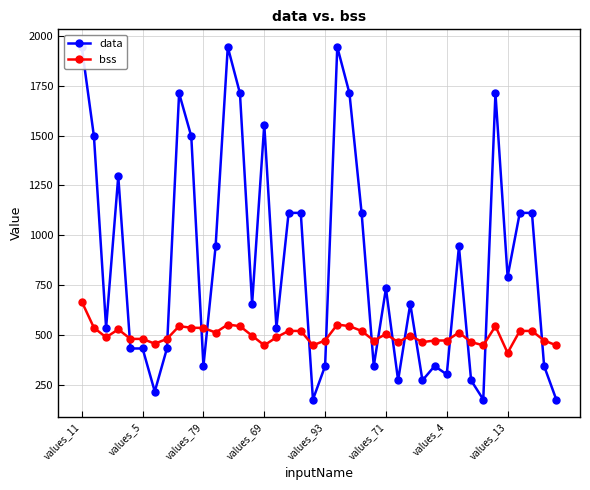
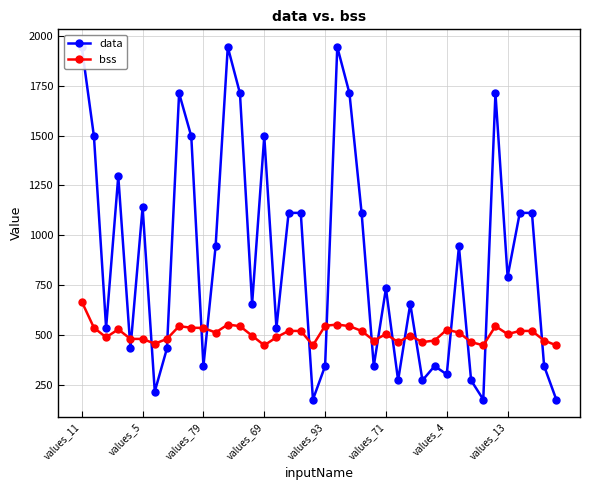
  {
    "data": {
-     "values_5": 430,
+     "values_5": 1140,
      "values_79": 340,
-     "values_69": 1560,
+     "values_69": 1500,
      "values_93": 340,
      "values_71": 730,
      "values_4": 300,
      "values_13": 790
    },
    "bss": {
      "values_11": 670,
      "values_5": 480,
      "values_79": 540,
      "values_69": 450,
-     "values_93": 470,
+     "values_93": 550,
      "values_71": 500,
-     "values_4": 470,
-     "values_13": 410
+     "values_4": 530,
+     "values_13": 500
    }
  }
